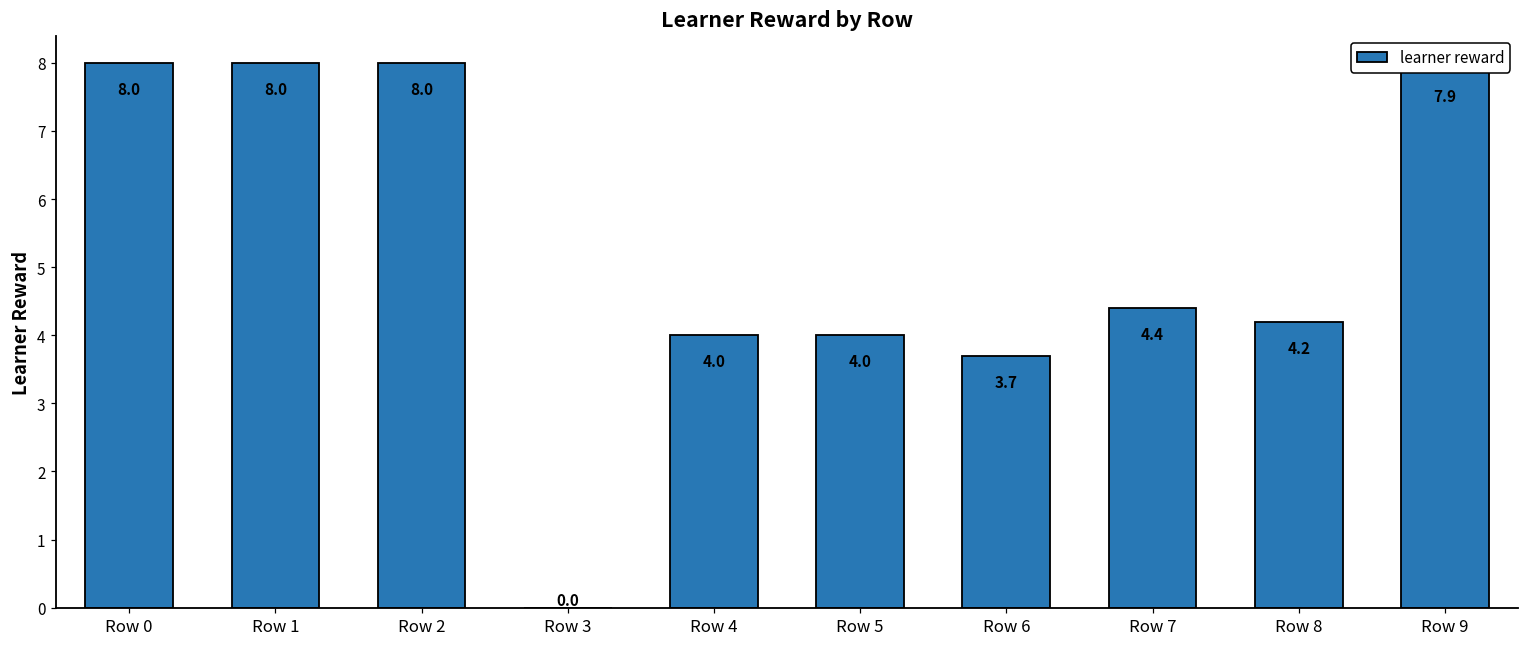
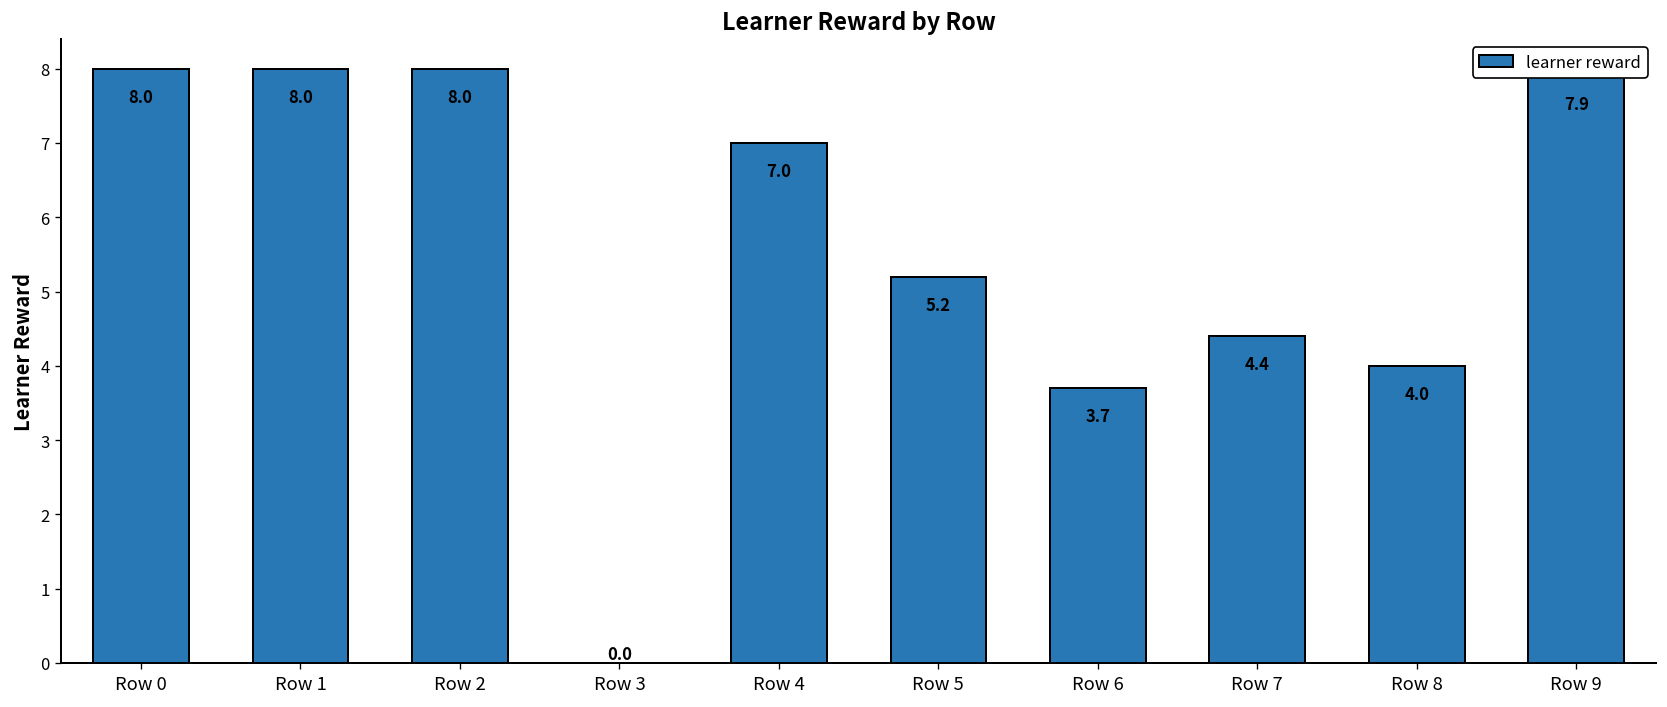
  {
    "Row 0": 8.0,
    "Row 1": 8.0,
    "Row 2": 8.0,
    "Row 3": 0.0,
-   "Row 4": 4.0,
-   "Row 5": 4.0,
+   "Row 4": 7.0,
+   "Row 5": 5.2,
    "Row 6": 3.7,
    "Row 7": 4.4,
-   "Row 8": 4.2
+   "Row 8": 4.0
  }
